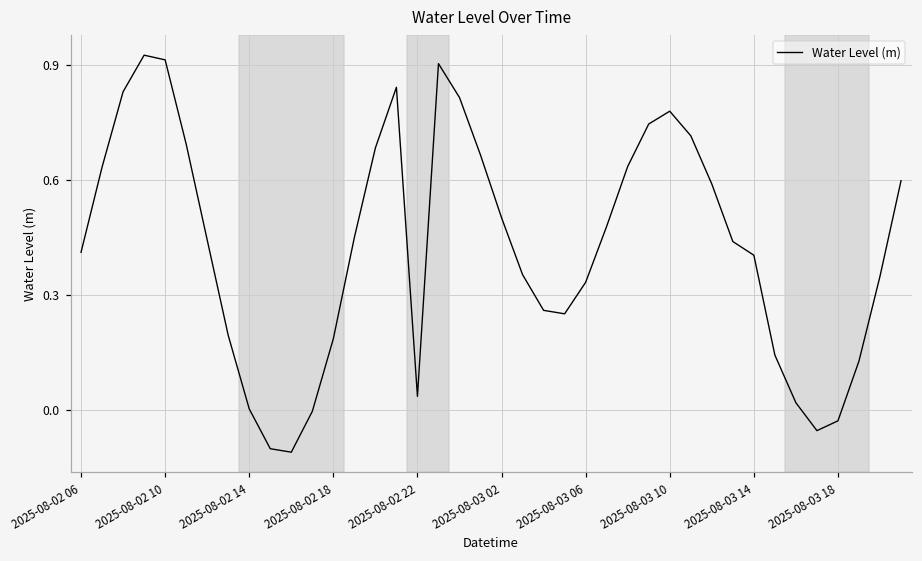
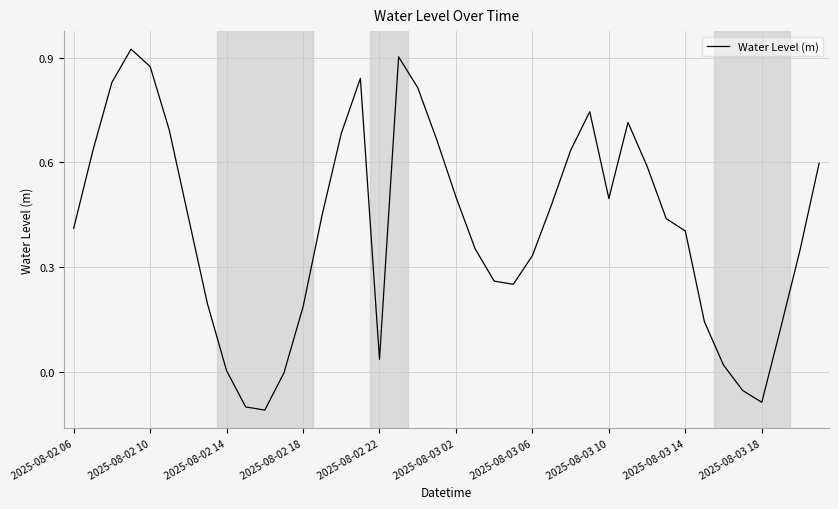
  {
    "2025-08-02 06": 0.41,
-   "2025-08-02 10": 0.91,
+   "2025-08-02 10": 0.87,
    "2025-08-02 14": 0.00,
    "2025-08-02 18": 0.19,
    "2025-08-02 22": 0.04,
    "2025-08-03 02": 0.50,
    "2025-08-03 06": 0.33,
-   "2025-08-03 10": 0.78,
+   "2025-08-03 10": 0.50,
    "2025-08-03 14": 0.40,
-   "2025-08-03 18": -0.03
+   "2025-08-03 18": -0.09
  }
